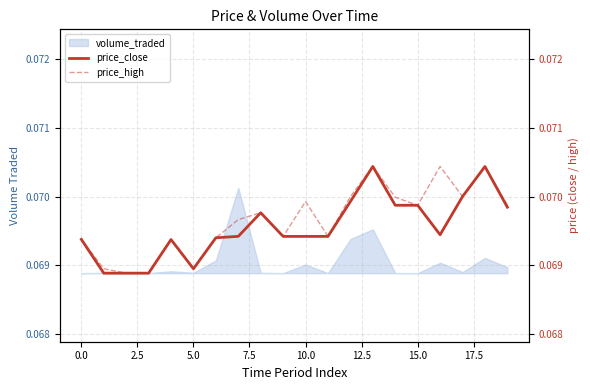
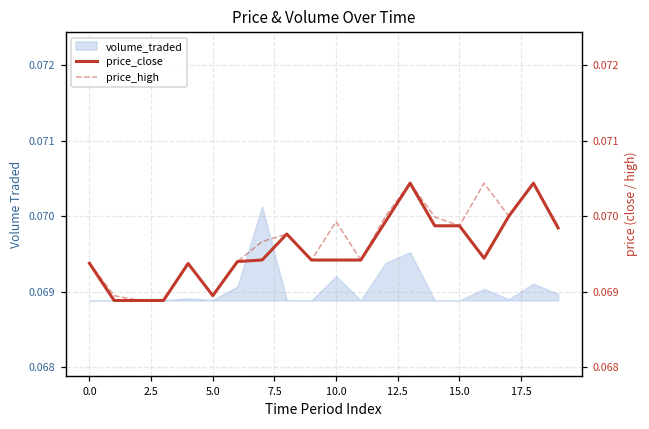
  {
    "volume_traded": {
      "0.0": 0.0689,
      "5.0": 0.0689,
-     "10.0": 0.0690,
+     "10.0": 0.0692,
      "15.0": 0.0689
    }
  }
